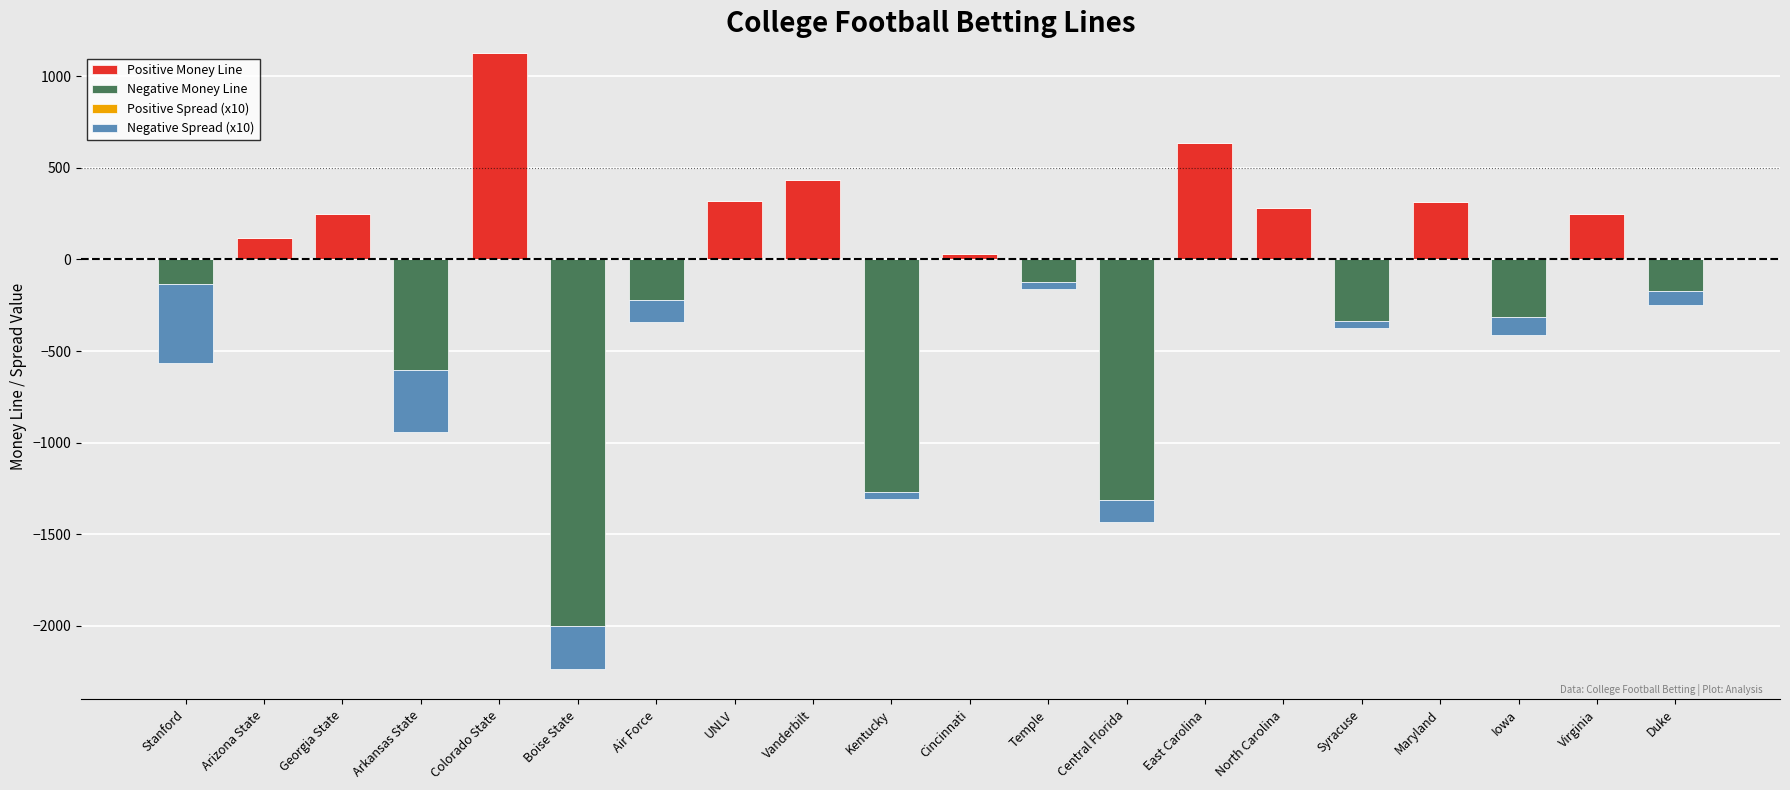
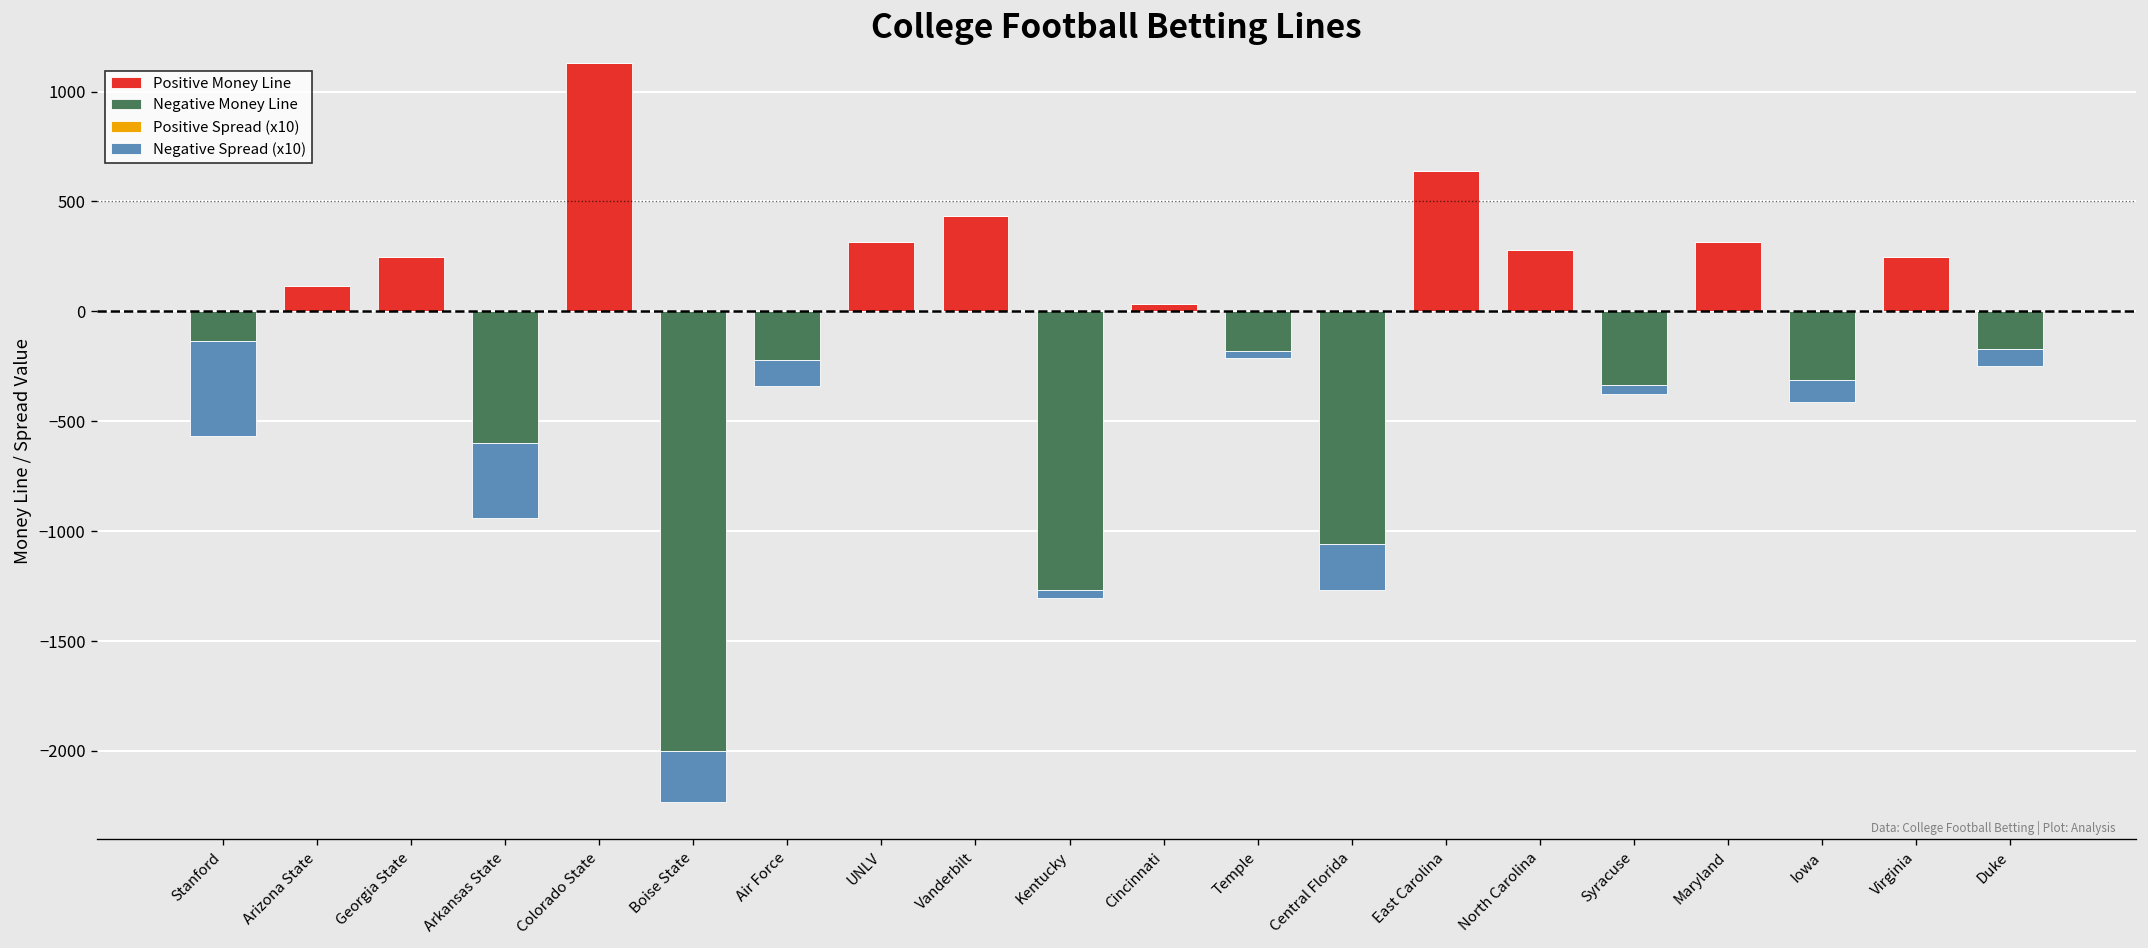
  {
    "Positive Spread (x10)": {
      "Stanford": 0,
      "Arizona State": 120,
      "Georgia State": 250,
      "Arkansas State": 0,
      "Colorado State": 1130,
      "Boise State": 0,
      "Air Force": 0,
      "UNLV": 320,
      "Vanderbilt": 430,
      "Kentucky": 0,
      "Cincinnati": 30,
      "Temple": 0,
      "Central Florida": 0,
      "East Carolina": 640,
      "North Carolina": 280,
      "Syracuse": 0,
      "Maryland": 320,
      "Iowa": 0,
      "Virginia": 250,
      "Duke": 0
    },
    "Negative Money Line": {
      "Stanford": -140,
      "Arizona State": 0,
      "Georgia State": 0,
      "Arkansas State": -600,
      "Colorado State": 0,
      "Boise State": -2000,
      "Air Force": -220,
      "UNLV": 0,
      "Vanderbilt": 0,
      "Kentucky": -1270,
      "Cincinnati": 0,
-     "Temple": -120,
-     "Central Florida": -1310,
+     "Temple": -180,
+     "Central Florida": -1060,
      "East Carolina": 0,
      "North Carolina": 0,
      "Syracuse": -340,
      "Maryland": 0,
      "Iowa": -310,
      "Virginia": 0,
      "Duke": -170
    },
    "Negative Spread (x10)": {
      "Stanford": -430,
      "Arizona State": 0,
      "Georgia State": 0,
      "Arkansas State": -340,
      "Colorado State": 0,
      "Boise State": -240,
      "Air Force": -120,
      "UNLV": 0,
      "Vanderbilt": 0,
      "Kentucky": -40,
      "Cincinnati": 0,
      "Temple": -40,
-     "Central Florida": -120,
+     "Central Florida": -210,
      "East Carolina": 0,
      "North Carolina": 0,
      "Syracuse": -40,
      "Maryland": 0,
      "Iowa": -100,
      "Virginia": 0,
      "Duke": -80
    }
  }
